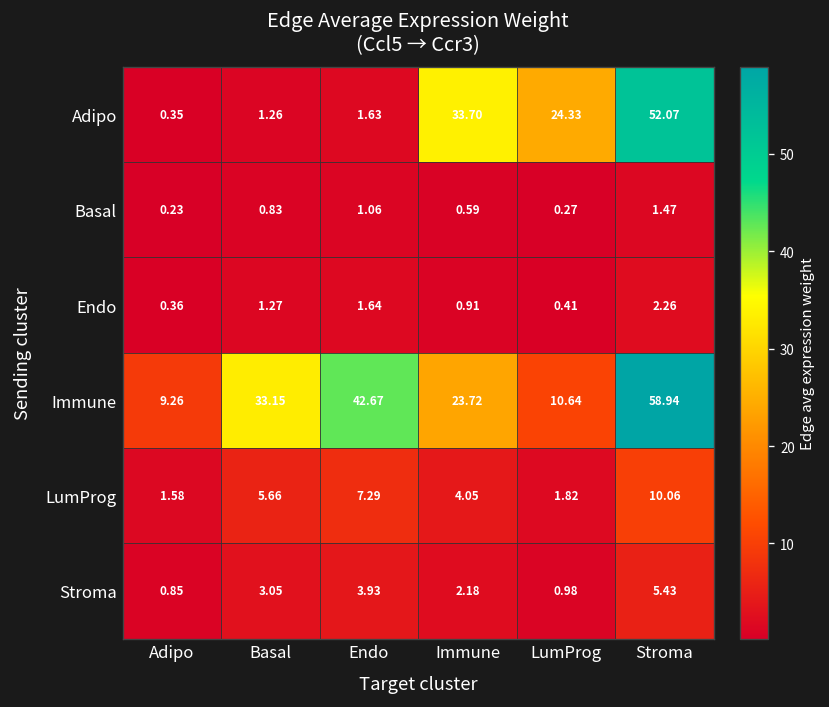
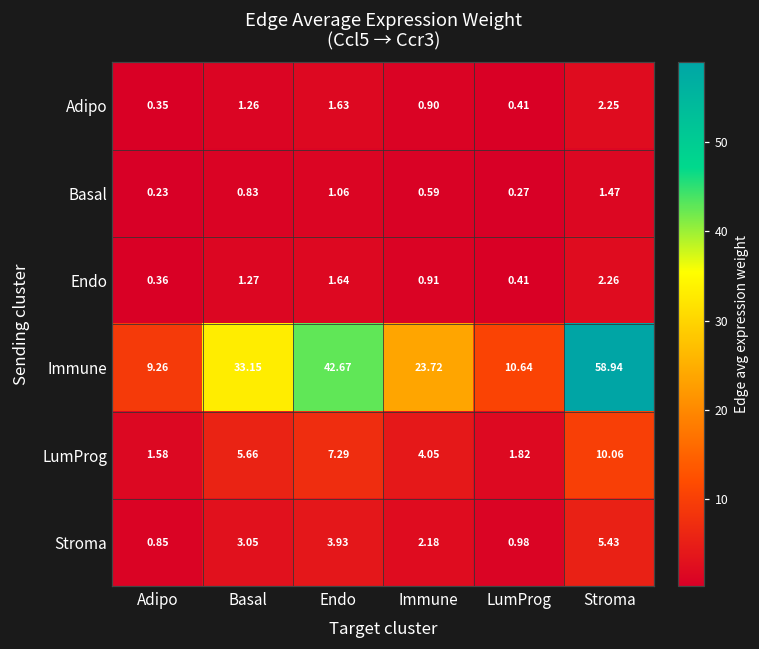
  {
    "Adipo": {
      "Adipo": 0.35,
      "Basal": 1.26,
      "Endo": 1.63,
-     "Immune": 33.70,
-     "LumProg": 24.33,
-     "Stroma": 52.07
+     "Immune": 0.90,
+     "LumProg": 0.41,
+     "Stroma": 2.25
    },
    "Basal": {
      "Adipo": 0.23,
      "Basal": 0.83,
      "Endo": 1.06,
      "Immune": 0.59,
      "LumProg": 0.27,
      "Stroma": 1.47
    },
    "Endo": {
      "Adipo": 0.36,
      "Basal": 1.27,
      "Endo": 1.64,
      "Immune": 0.91,
      "LumProg": 0.41,
      "Stroma": 2.26
    },
    "Immune": {
      "Adipo": 9.26,
      "Basal": 33.15,
      "Endo": 42.67,
      "Immune": 23.72,
      "LumProg": 10.64,
      "Stroma": 58.94
    },
    "LumProg": {
      "Adipo": 1.58,
      "Basal": 5.66,
      "Endo": 7.29,
      "Immune": 4.05,
      "LumProg": 1.82,
      "Stroma": 10.06
    },
    "Stroma": {
      "Adipo": 0.85,
      "Basal": 3.05,
      "Endo": 3.93,
      "Immune": 2.18,
      "LumProg": 0.98,
      "Stroma": 5.43
    }
  }
